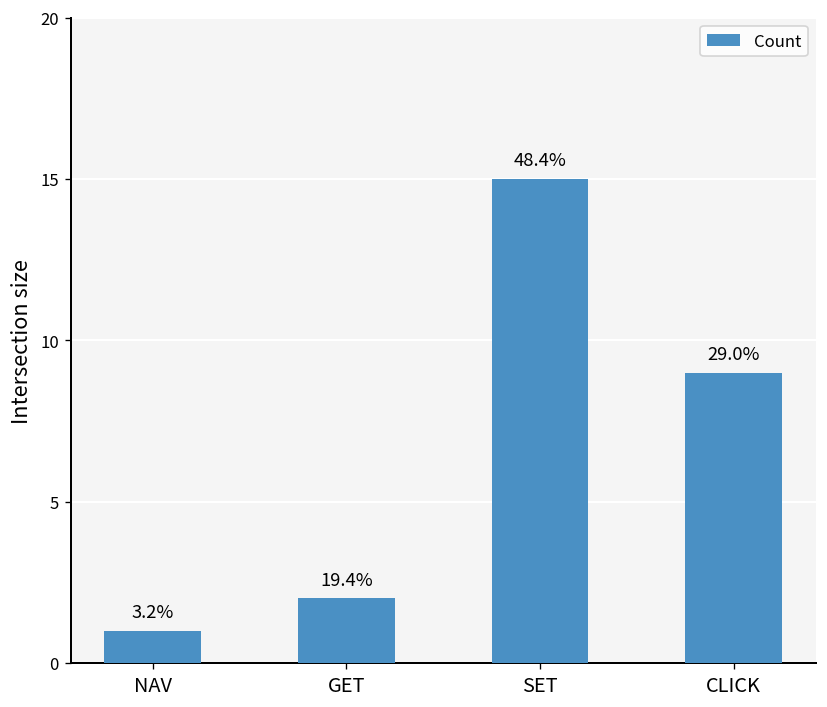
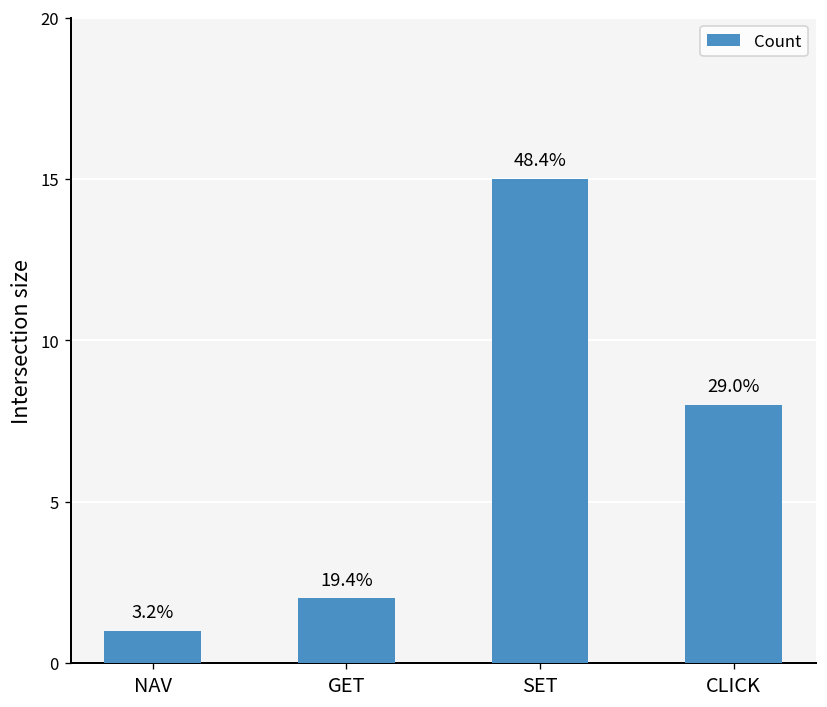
  {
-   "CLICK": 9
+   "CLICK": 8
  }
